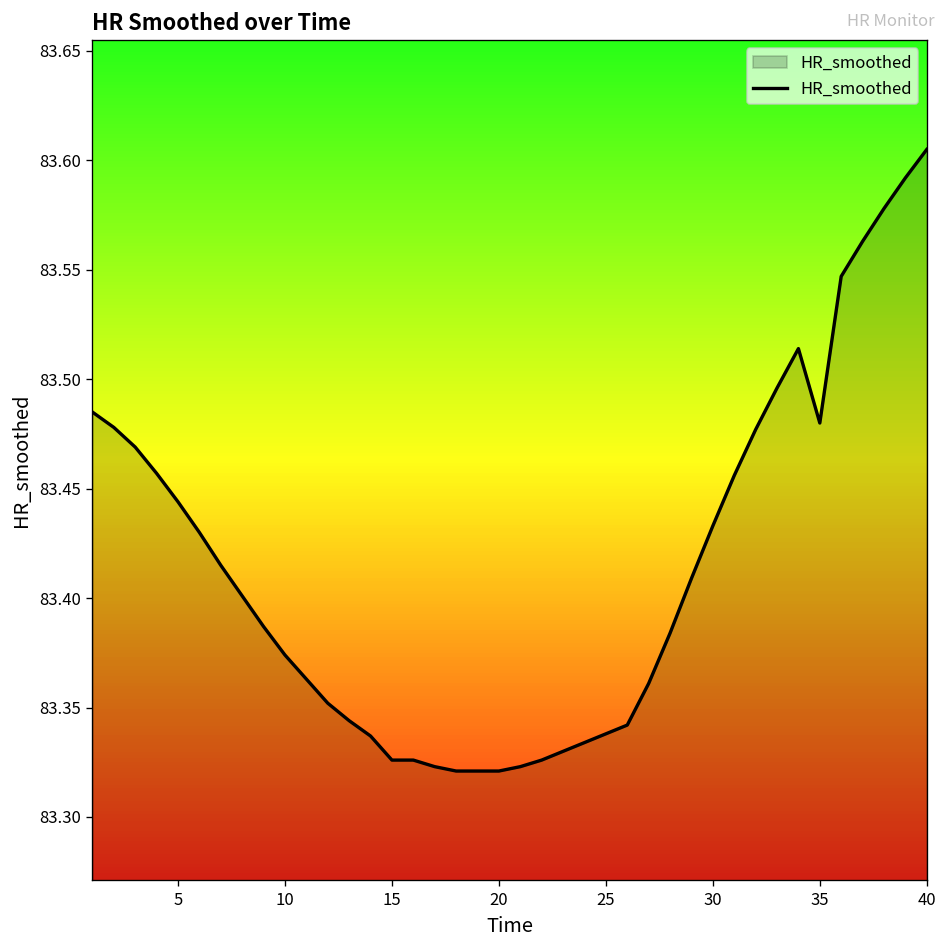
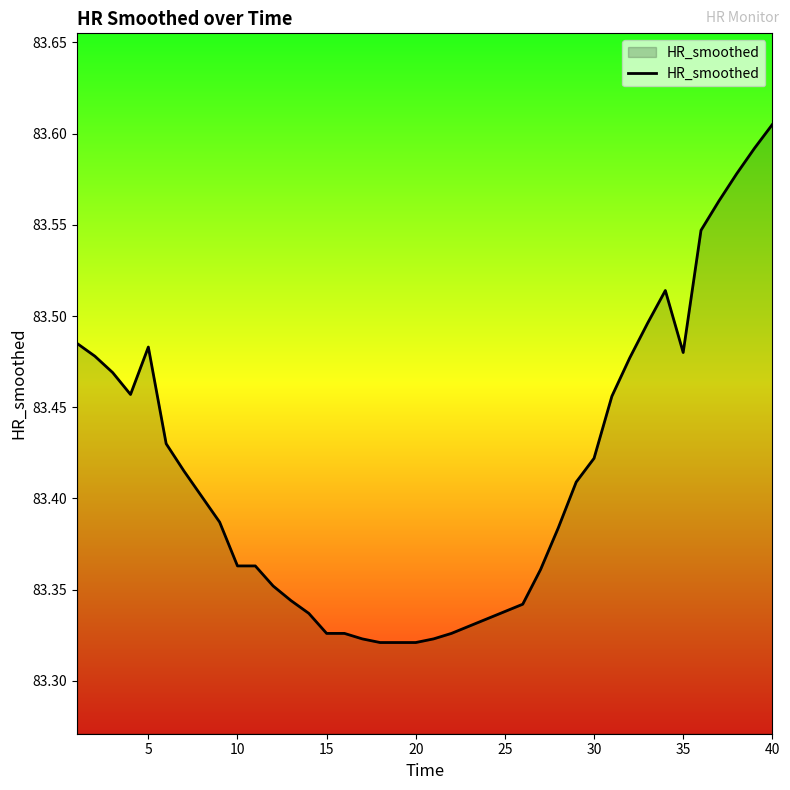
  {
-   "5": 83.444,
-   "10": 83.374,
+   "5": 83.483,
+   "10": 83.363,
    "15": 83.326,
    "20": 83.321,
    "25": 83.338,
-   "30": 83.433,
+   "30": 83.422,
    "35": 83.480,
    "40": 83.605
  }
